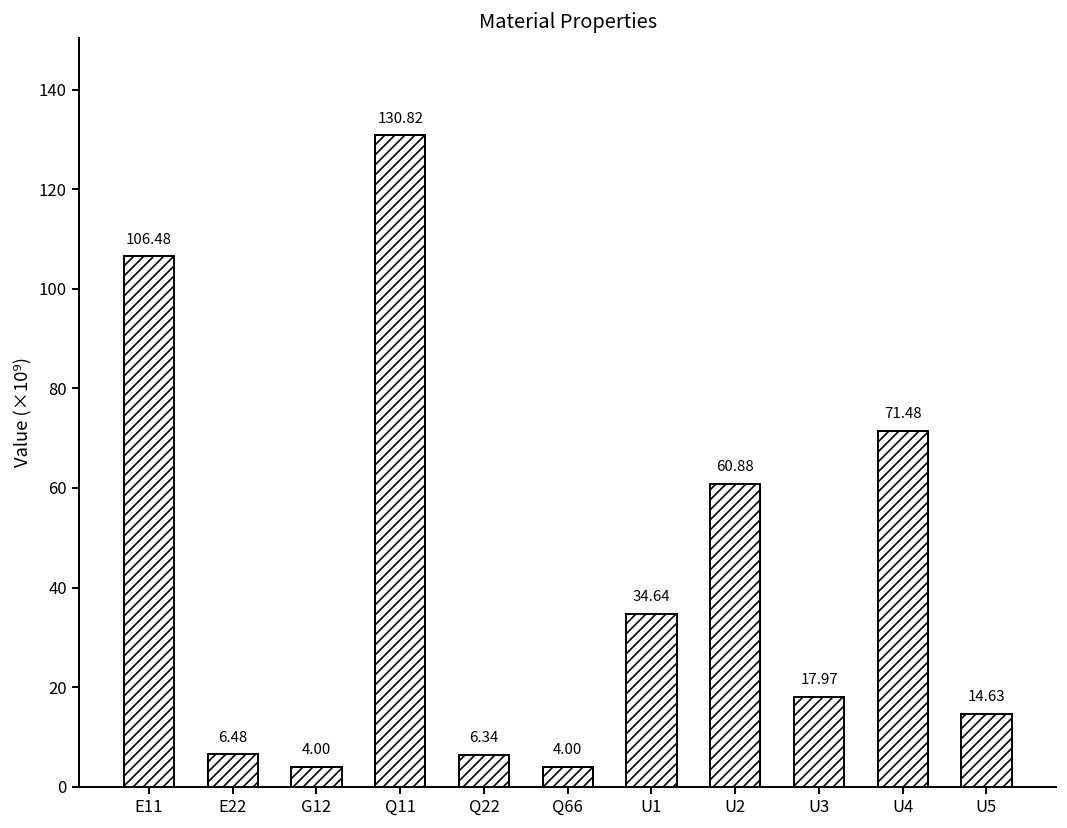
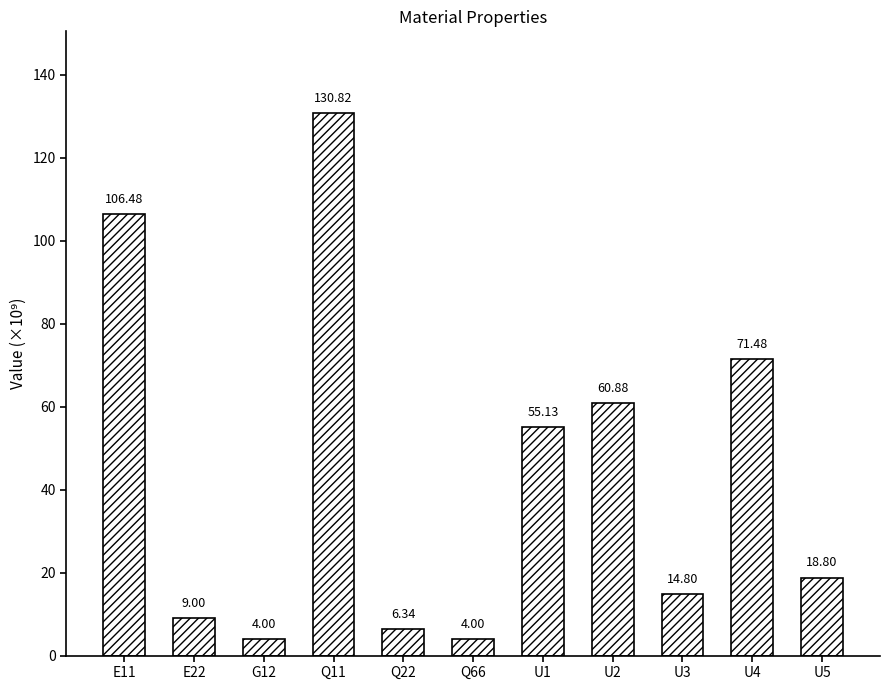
  {
    "E11": 106.48,
-   "E22": 6.48,
+   "E22": 9.00,
    "G12": 4.00,
    "Q11": 130.82,
    "Q22": 6.34,
    "Q66": 4.00,
-   "U1": 34.64,
+   "U1": 55.13,
    "U2": 60.88,
-   "U3": 17.97,
+   "U3": 14.80,
    "U4": 71.48,
-   "U5": 14.63
+   "U5": 18.80
  }
